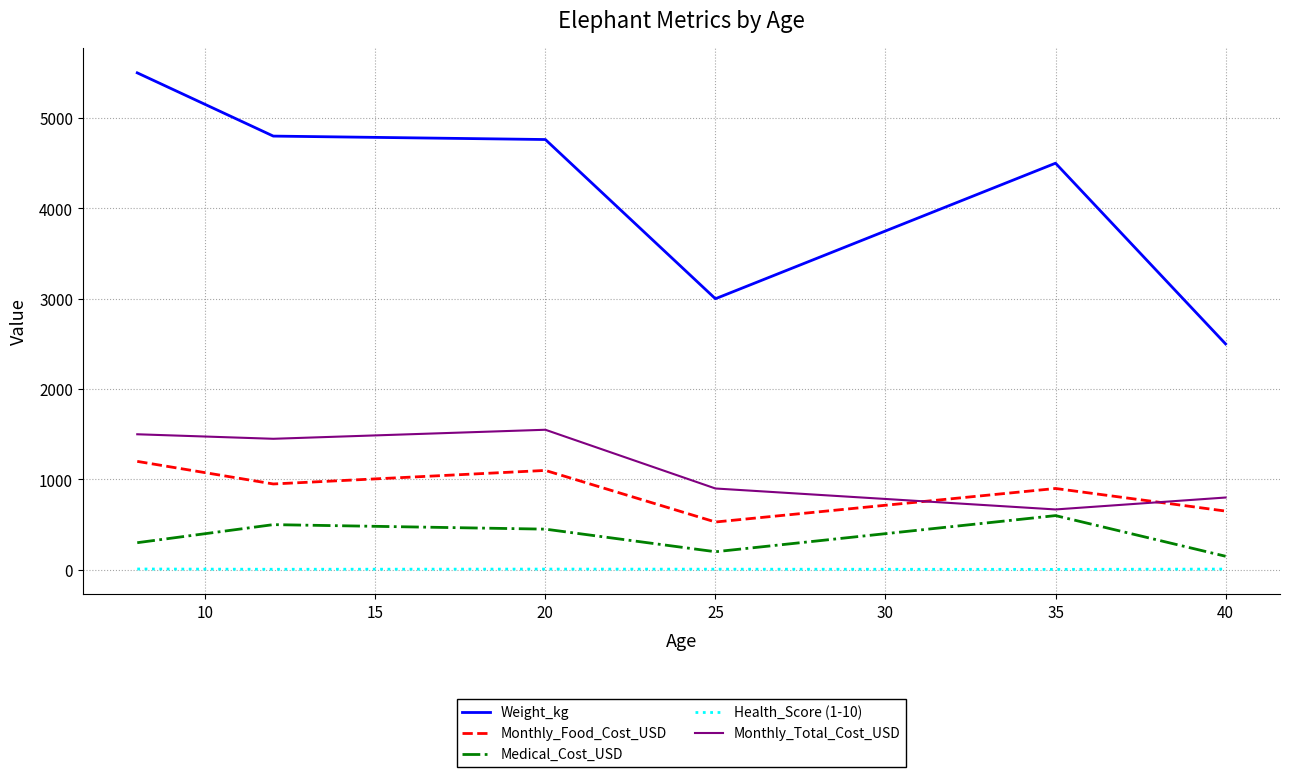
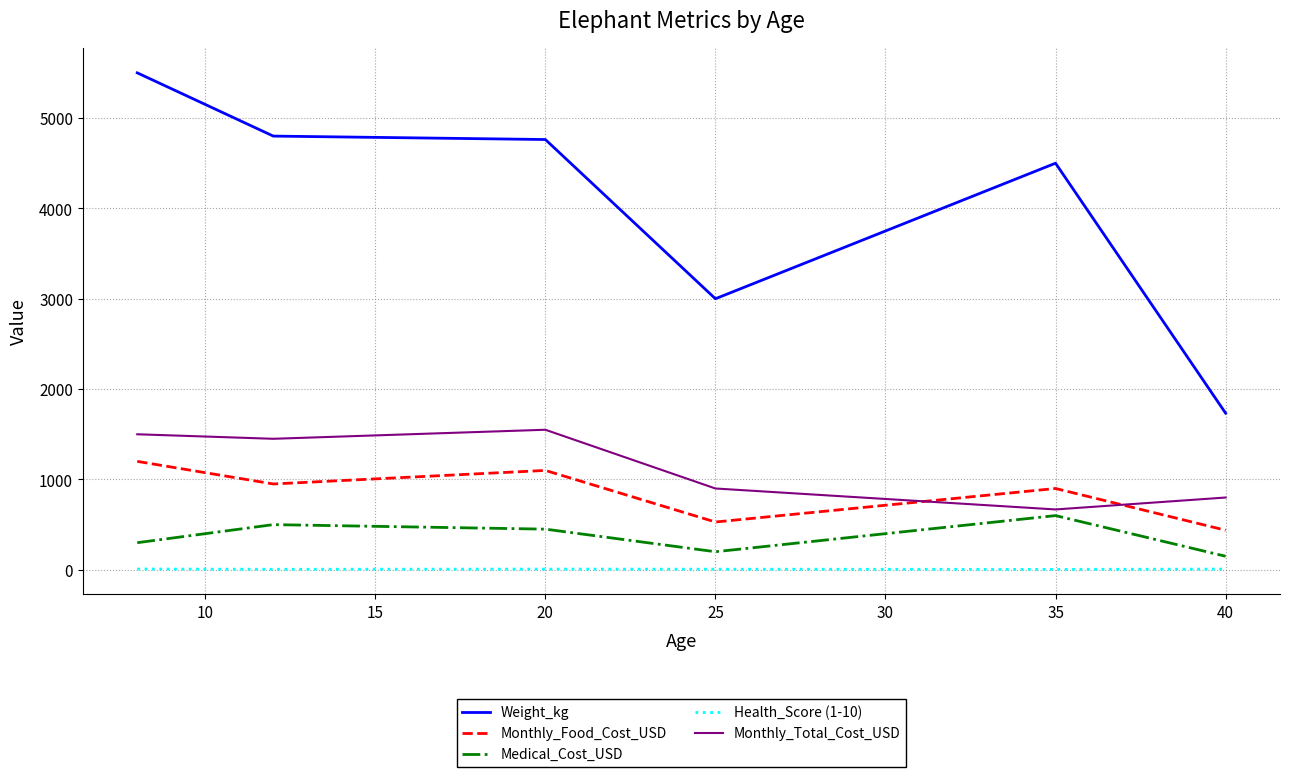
  {
    "Weight_kg": {
      "20": 4800,
      "25": 3000,
      "35": 4500,
-     "40": 2500
+     "40": 1700
    },
    "Monthly_Food_Cost_USD": {
      "20": 1100,
      "25": 500,
      "35": 900,
-     "40": 700
+     "40": 400
    },
    "Medical_Cost_USD": {
      "20": 500,
      "25": 200,
      "35": 600,
      "40": 200
    },
    "Health_Score (1-10)": {
      "20": 0,
      "25": 0,
      "35": 0,
      "40": 0
    },
    "Monthly_Total_Cost_USD": {
      "20": 1600,
      "25": 900,
      "35": 700,
      "40": 800
    }
  }
